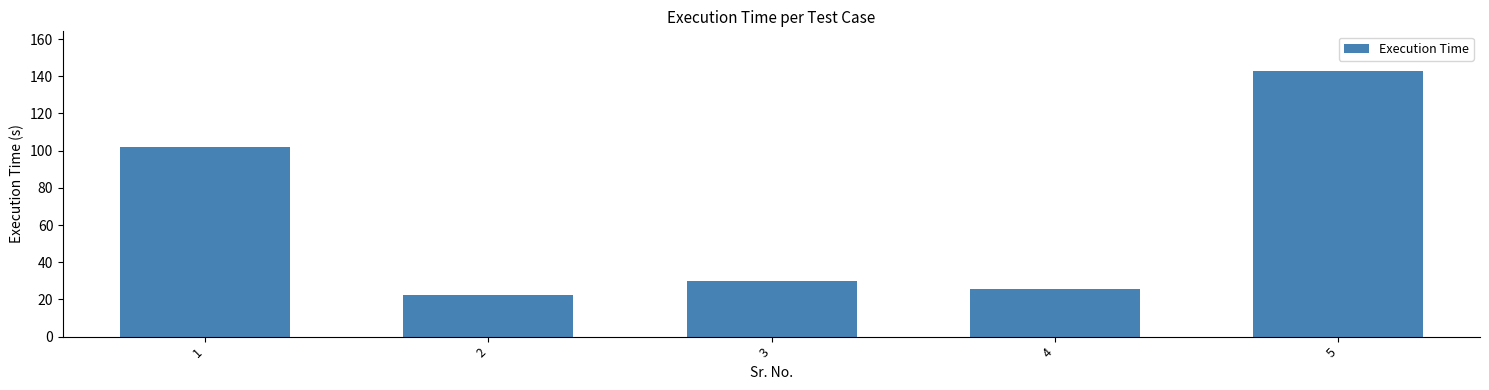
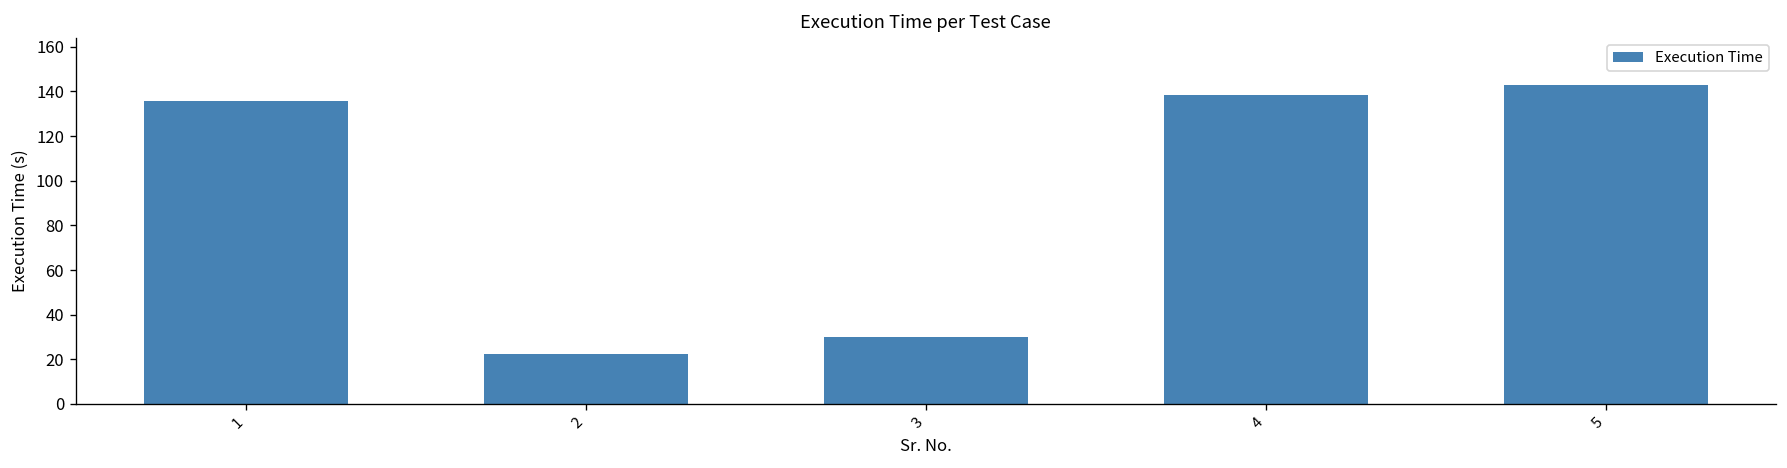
  {
-   "1": 102,
+   "1": 136,
    "2": 22,
    "3": 30,
-   "4": 26,
+   "4": 139,
    "5": 143
  }
